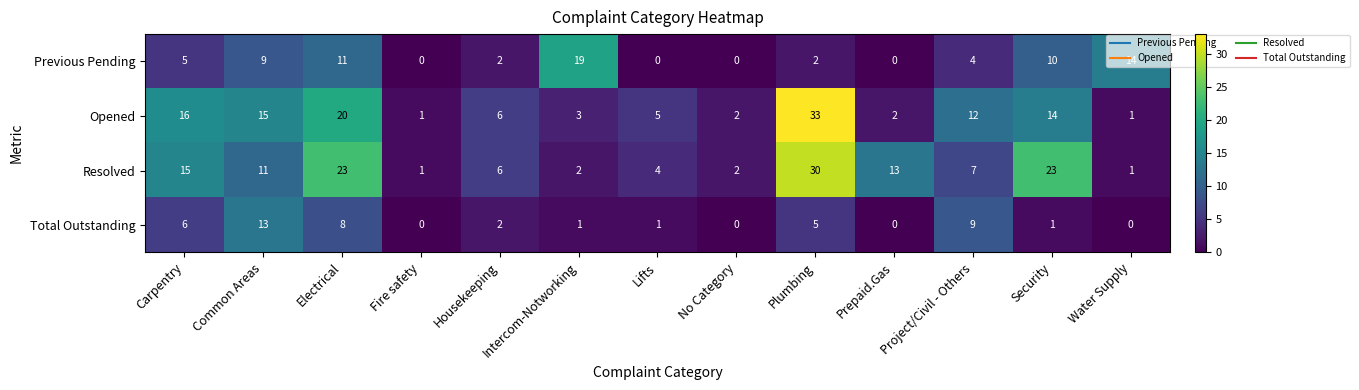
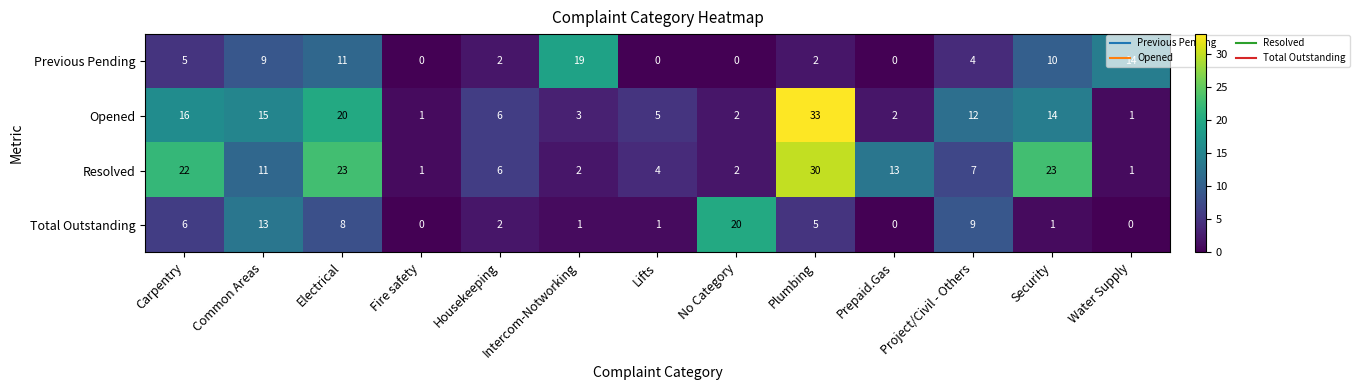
  {
    "Previous Pending": {
      "Carpentry": 5,
      "Common Areas": 9,
      "Electrical": 11,
      "Fire safety": 0,
      "Housekeeping": 2,
      "Intercom-Notworking": 19,
      "Lifts": 0,
      "No Category": 0,
      "Plumbing": 2,
      "Prepaid.Gas": 0,
      "Project/Civil - Others": 4,
      "Security": 10
    },
    "Opened": {
      "Carpentry": 16,
      "Common Areas": 15,
      "Electrical": 20,
      "Fire safety": 1,
      "Housekeeping": 6,
      "Intercom-Notworking": 3,
      "Lifts": 5,
      "No Category": 2,
      "Plumbing": 33,
      "Prepaid.Gas": 2,
      "Project/Civil - Others": 12,
      "Security": 14,
      "Water Supply": 1
    },
    "Resolved": {
-     "Carpentry": 15,
+     "Carpentry": 22,
      "Common Areas": 11,
      "Electrical": 23,
      "Fire safety": 1,
      "Housekeeping": 6,
      "Intercom-Notworking": 2,
      "Lifts": 4,
      "No Category": 2,
      "Plumbing": 30,
      "Prepaid.Gas": 13,
      "Project/Civil - Others": 7,
      "Security": 23,
      "Water Supply": 1
    },
    "Total Outstanding": {
      "Carpentry": 6,
      "Common Areas": 13,
      "Electrical": 8,
      "Fire safety": 0,
      "Housekeeping": 2,
      "Intercom-Notworking": 1,
      "Lifts": 1,
-     "No Category": 0,
+     "No Category": 20,
      "Plumbing": 5,
      "Prepaid.Gas": 0,
      "Project/Civil - Others": 9,
      "Security": 1,
      "Water Supply": 0
    }
  }
